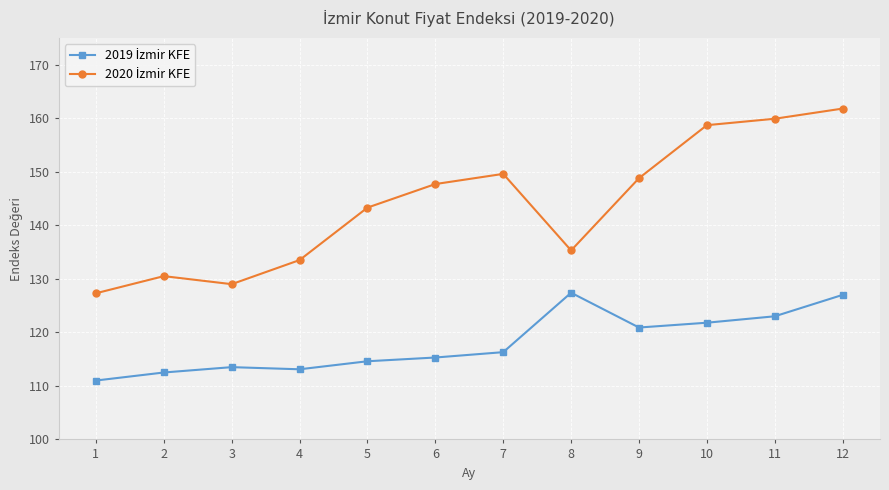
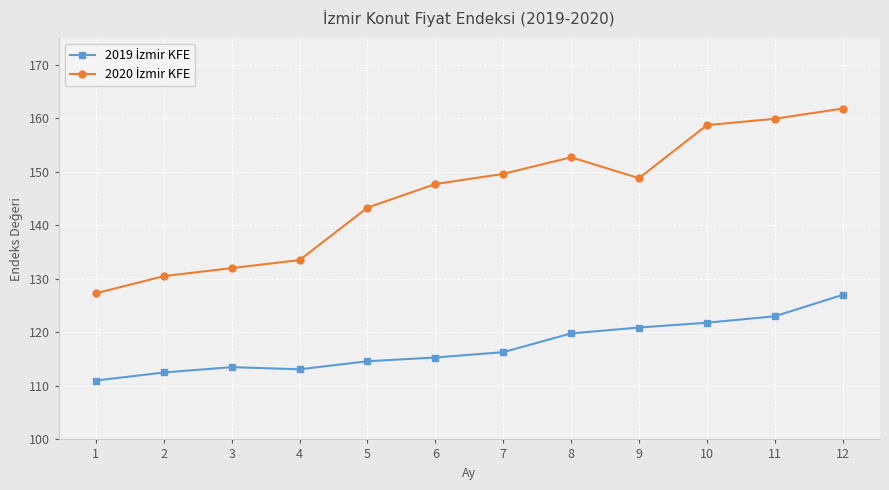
  {
    "2019 İzmir KFE": {
      "1": 111,
      "2": 113,
      "3": 114,
      "4": 113,
      "5": 115,
      "6": 115,
      "7": 116,
-     "8": 127,
+     "8": 120,
      "9": 121,
      "10": 122,
      "11": 123,
      "12": 127
    },
    "2020 İzmir KFE": {
      "1": 127,
      "2": 131,
-     "3": 129,
+     "3": 132,
      "4": 134,
      "5": 143,
      "6": 148,
      "7": 150,
-     "8": 135,
+     "8": 153,
      "9": 149,
      "10": 159,
      "11": 160,
      "12": 162
    }
  }
